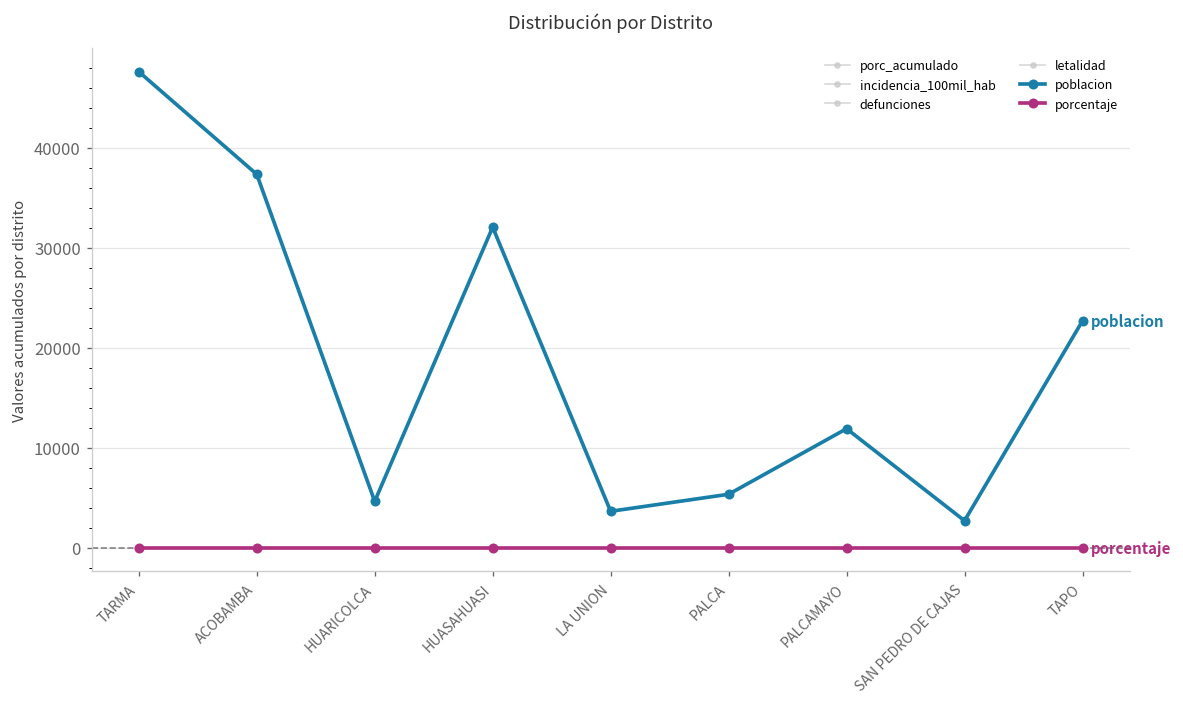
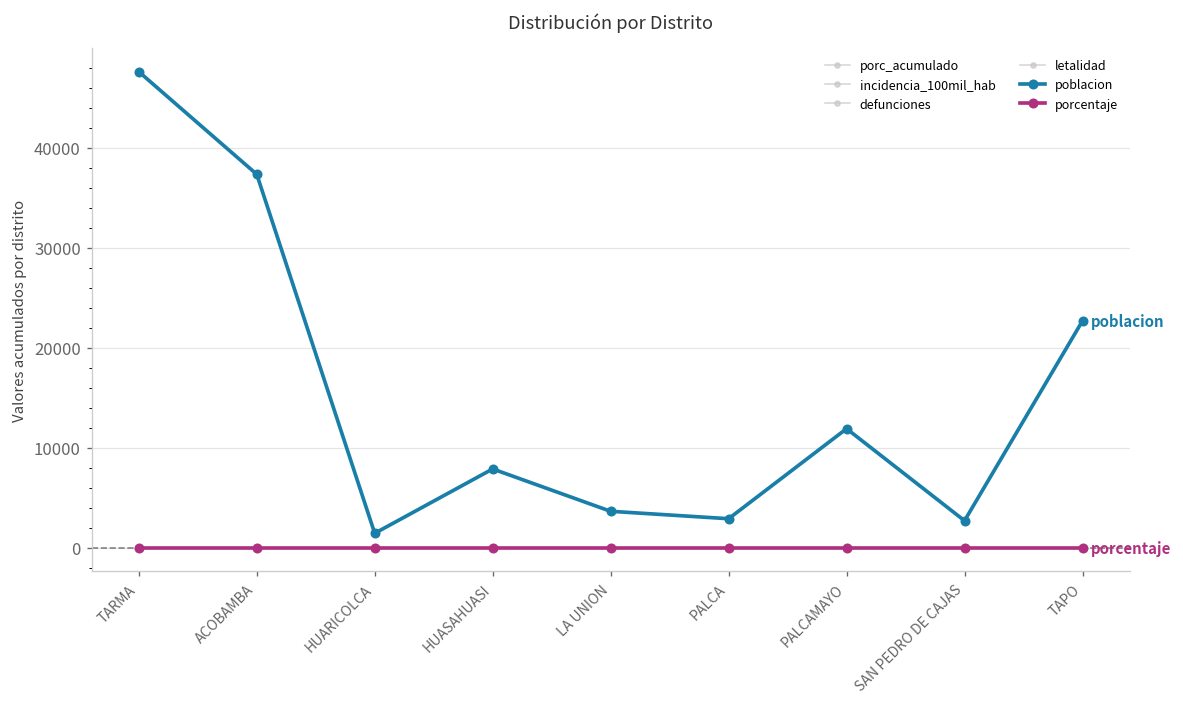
  {
    "porcentaje": {
      "TARMA": 0,
      "ACOBAMBA": 0,
      "HUARICOLCA": 0,
      "HUASAHUASI": 0,
      "LA UNION": 0,
      "PALCA": 0,
      "PALCAMAYO": 0,
      "SAN PEDRO DE CAJAS": 0,
      "TAPO": 0
    },
    "poblacion": {
      "TARMA": 48000,
      "ACOBAMBA": 37000,
-     "HUARICOLCA": 5000,
-     "HUASAHUASI": 32000,
+     "HUARICOLCA": 1000,
+     "HUASAHUASI": 8000,
      "LA UNION": 4000,
-     "PALCA": 5000,
+     "PALCA": 3000,
      "PALCAMAYO": 12000,
      "SAN PEDRO DE CAJAS": 3000,
      "TAPO": 23000
    }
  }
